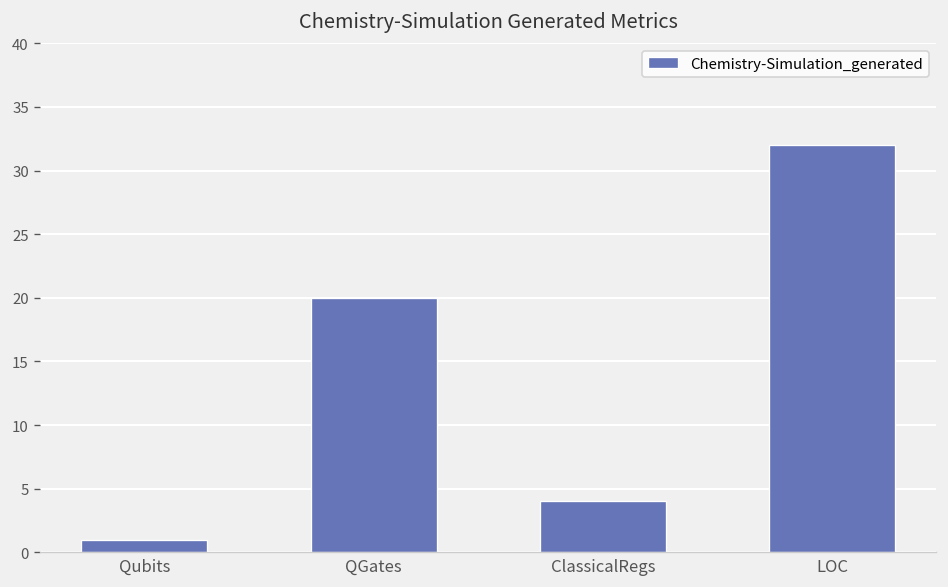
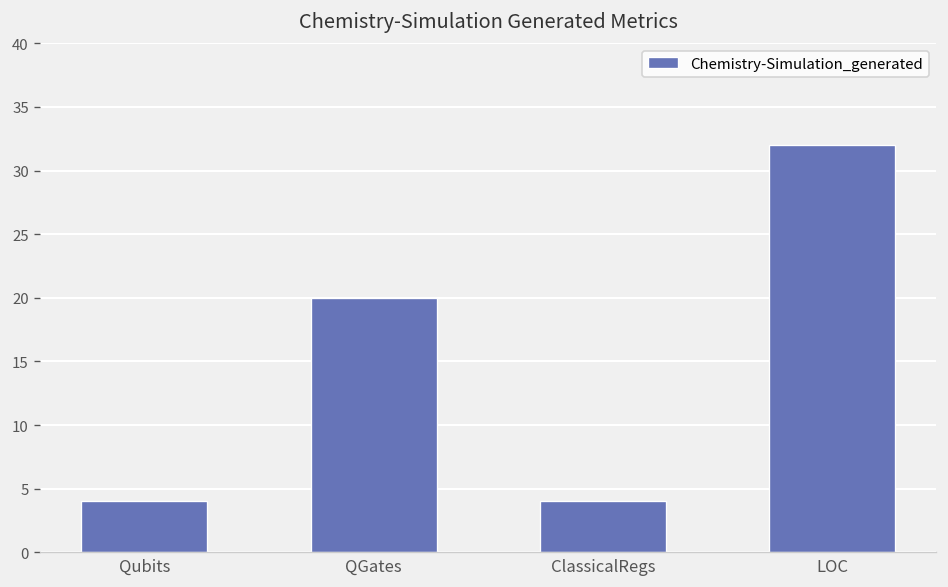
  {
-   "Qubits": 1,
+   "Qubits": 4,
    "QGates": 20,
    "ClassicalRegs": 4,
    "LOC": 32
  }
